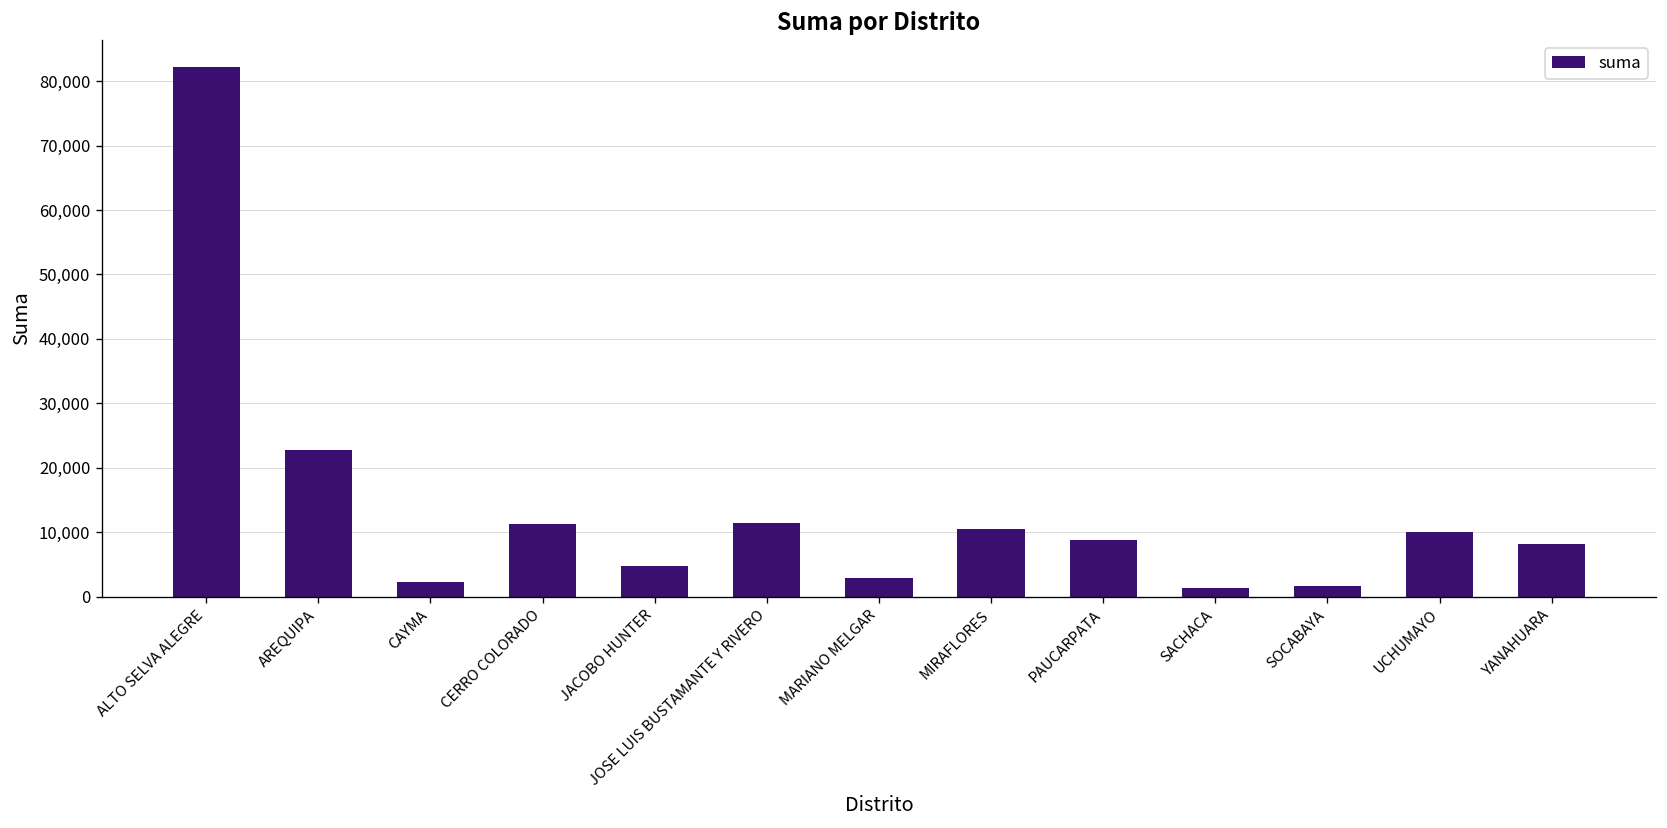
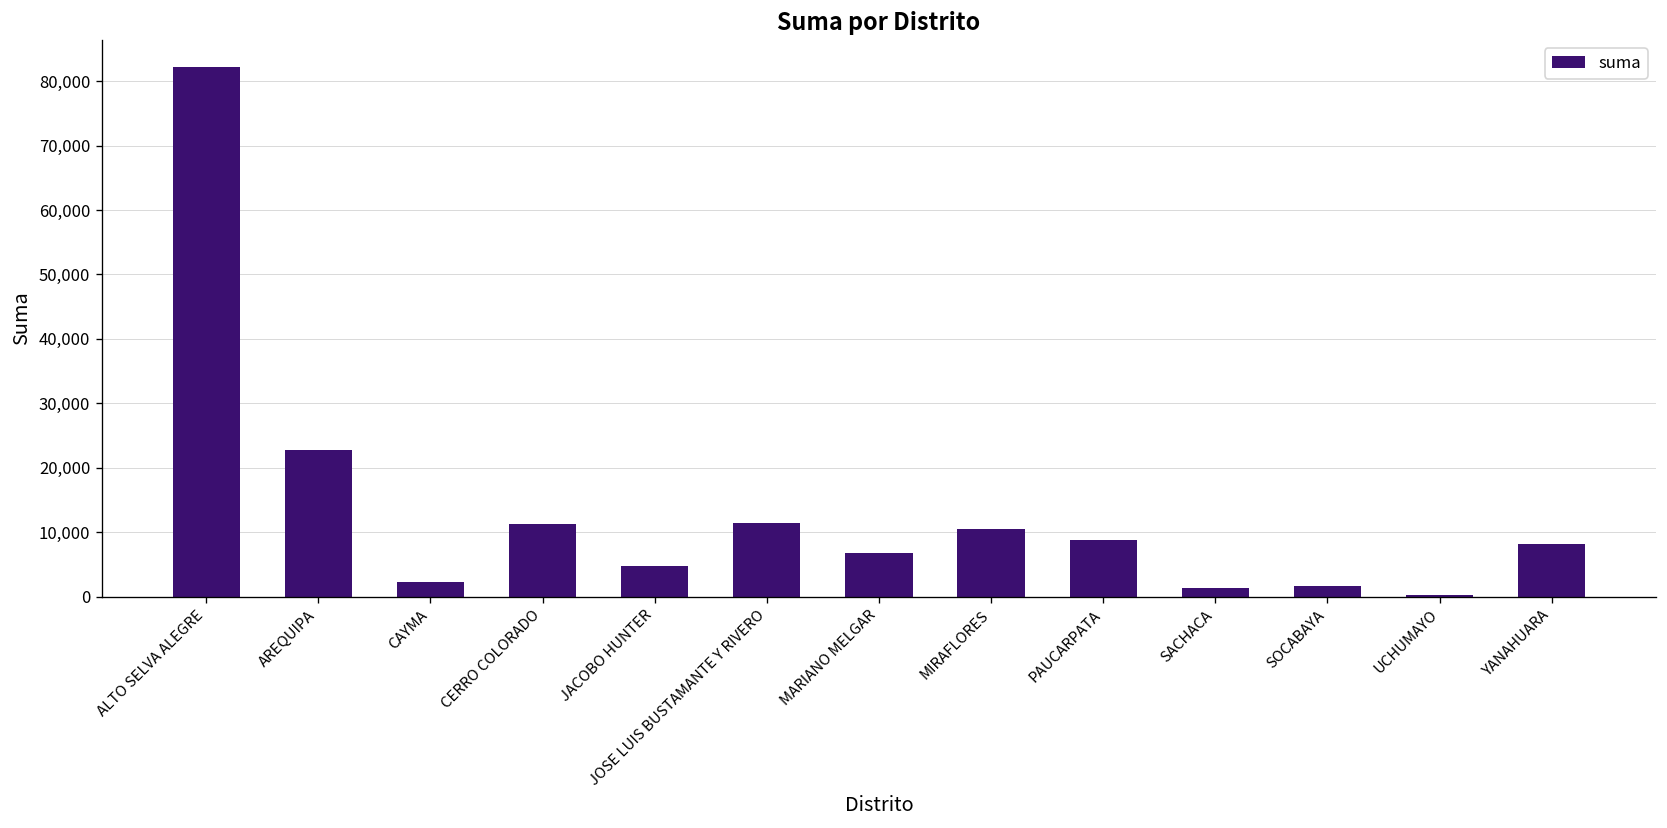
  {
    "ALTO SELVA ALEGRE": "82,000",
    "AREQUIPA": "23,000",
    "CAYMA": "2,000",
    "CERRO COLORADO": "11,000",
    "JACOBO HUNTER": "5,000",
    "JOSE LUIS BUSTAMANTE Y RIVERO": "11,000",
-   "MARIANO MELGAR": "3,000",
+   "MARIANO MELGAR": "7,000",
    "MIRAFLORES": "10,000",
    "PAUCARPATA": "9,000",
    "SACHACA": "1,000",
    "SOCABAYA": "2,000",
-   "UCHUMAYO": "10,000",
+   "UCHUMAYO": "0",
    "YANAHUARA": "8,000"
  }
